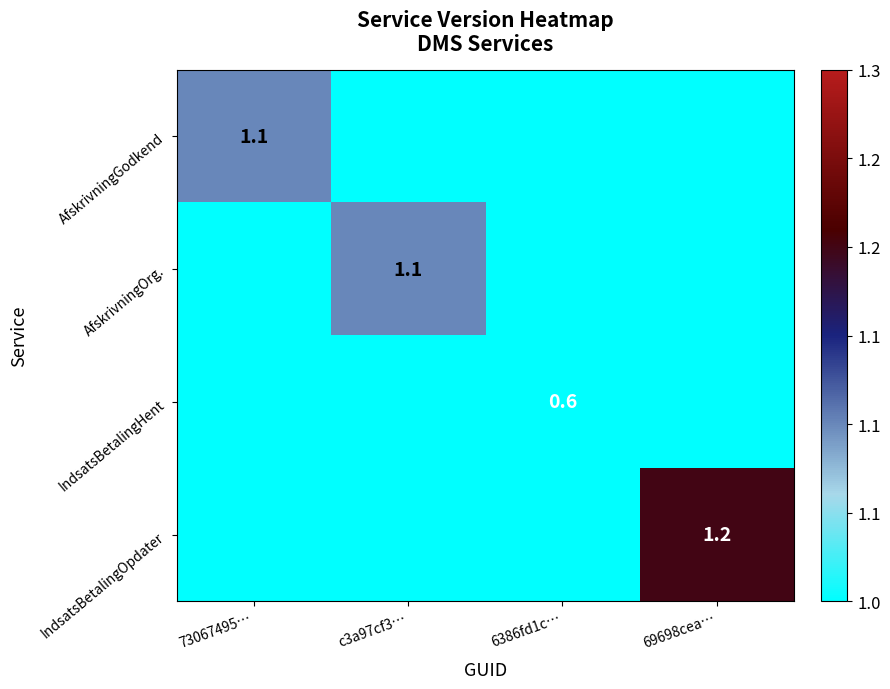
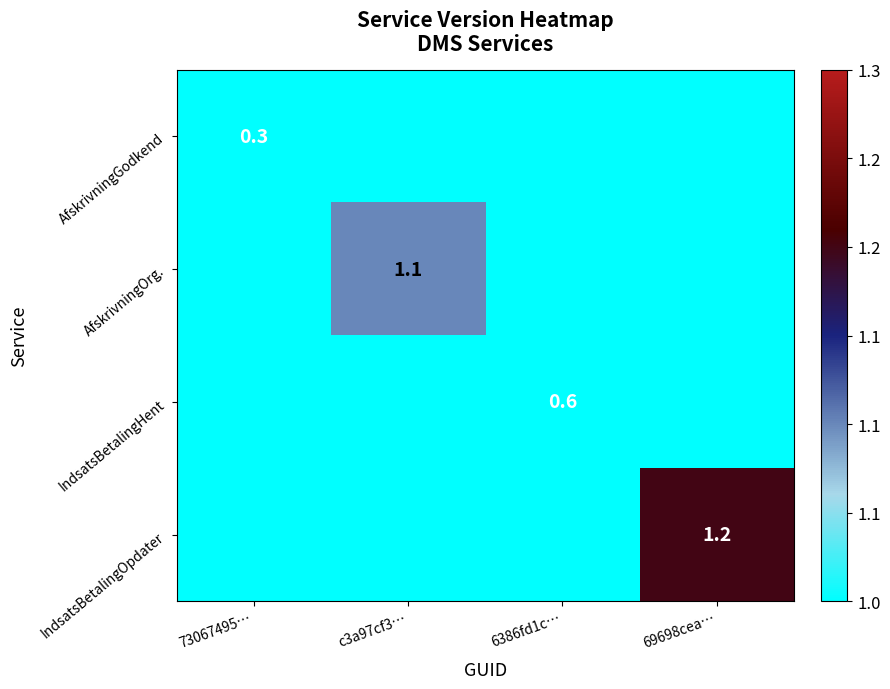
  {
    "AfskrivningGodkend": {
-     "73067495…": 1.1
+     "73067495…": 0.3
    },
    "AfskrivningOrg.": {
      "c3a97cf3…": 1.1
    },
    "IndsatsBetalingHent": {
      "6386fd1c…": 0.6
    },
    "IndsatsBetalingOpdater": {
      "69698cea…": 1.2
    }
  }
